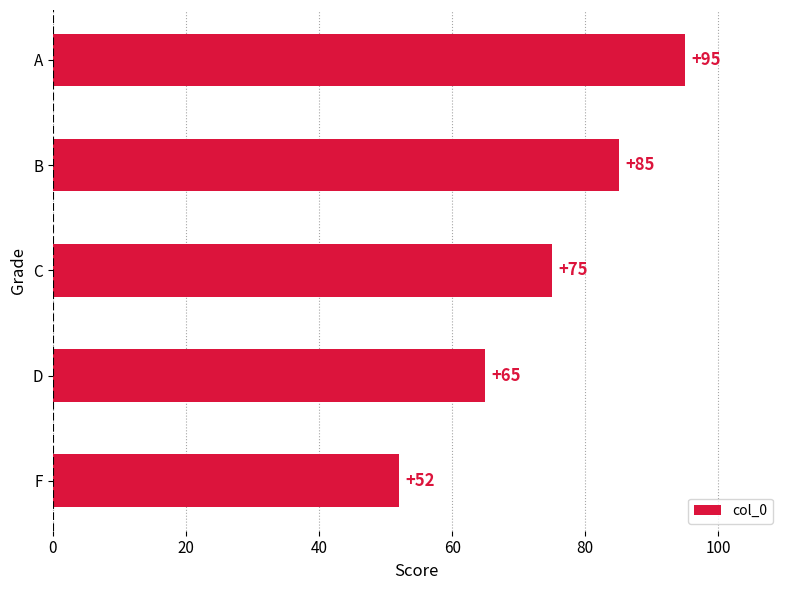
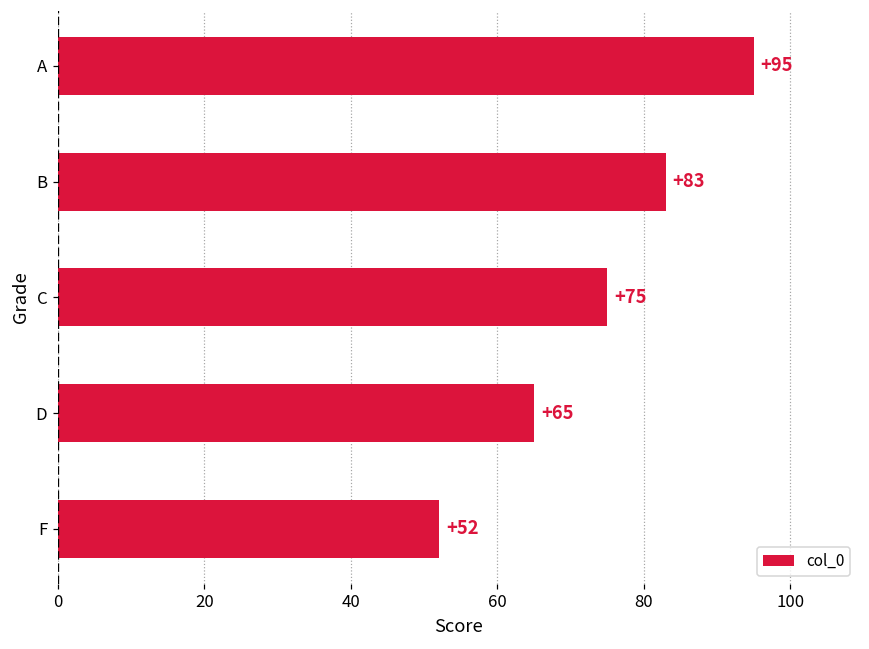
  {
    "A": "+95",
-   "B": "+85",
+   "B": "+83",
    "C": "+75",
    "D": "+65",
    "F": "+52"
  }
